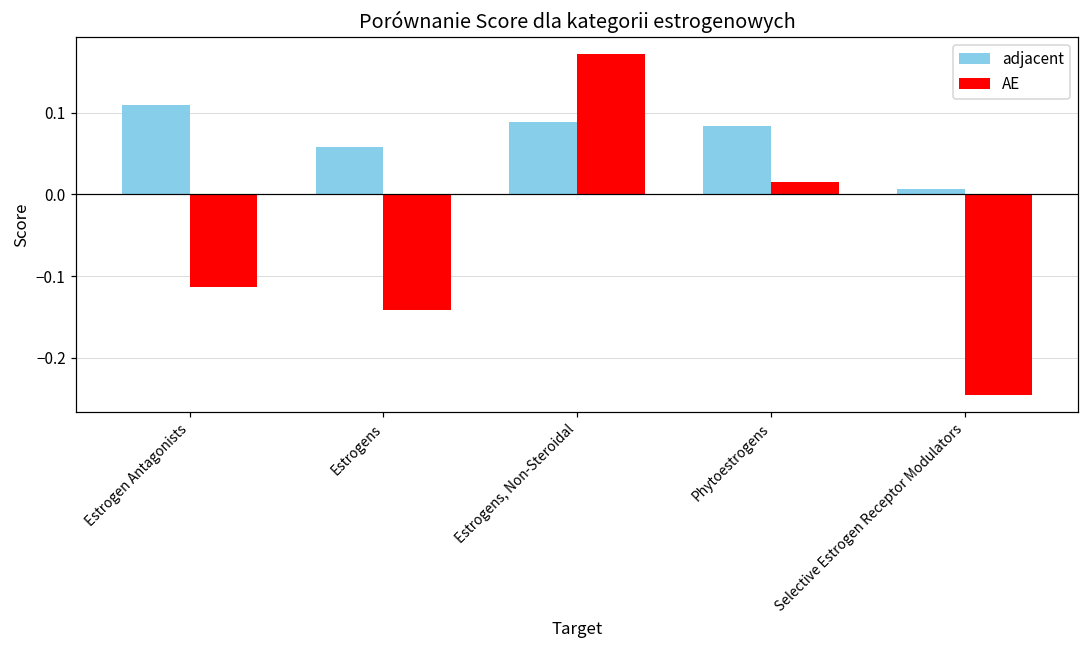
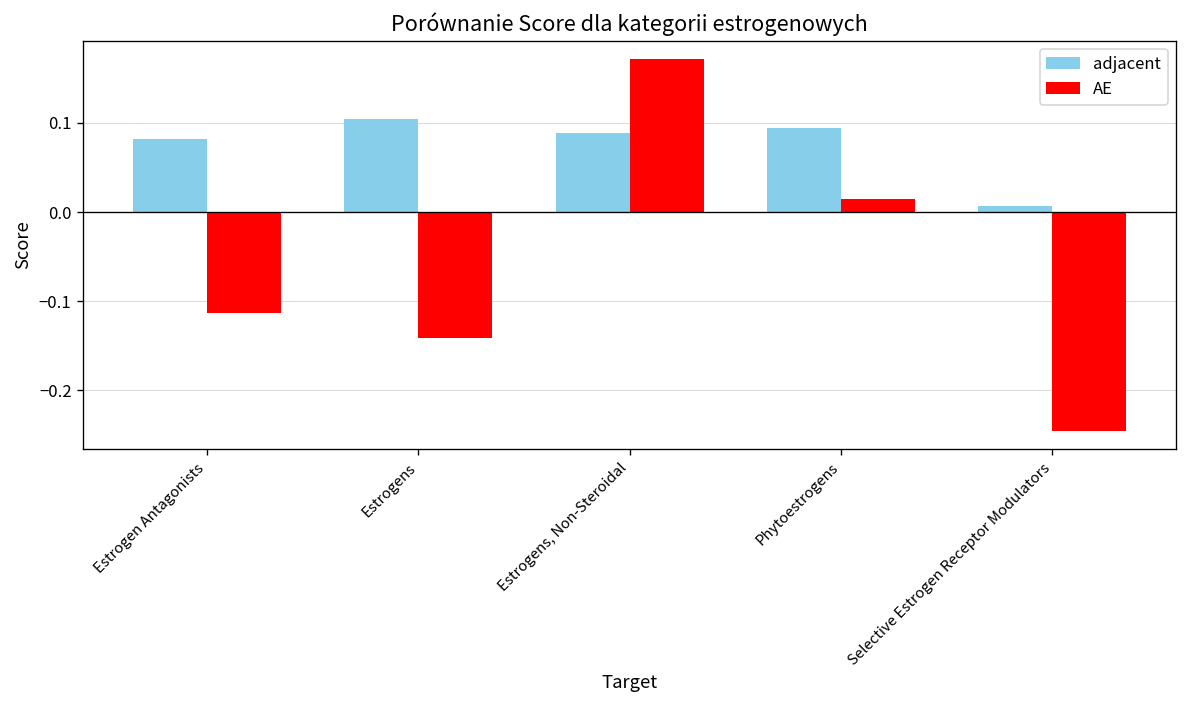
  {
    "adjacent": {
-     "Estrogen Antagonists": 0.11,
-     "Estrogens": 0.06,
+     "Estrogen Antagonists": 0.08,
+     "Estrogens": 0.10,
      "Estrogens, Non-Steroidal": 0.09,
-     "Phytoestrogens": 0.08,
+     "Phytoestrogens": 0.09,
      "Selective Estrogen Receptor Modulators": 0.01
    },
    "AE": {
      "Estrogen Antagonists": -0.11,
      "Estrogens": -0.14,
      "Estrogens, Non-Steroidal": 0.17,
      "Phytoestrogens": 0.01,
      "Selective Estrogen Receptor Modulators": -0.25
    }
  }
